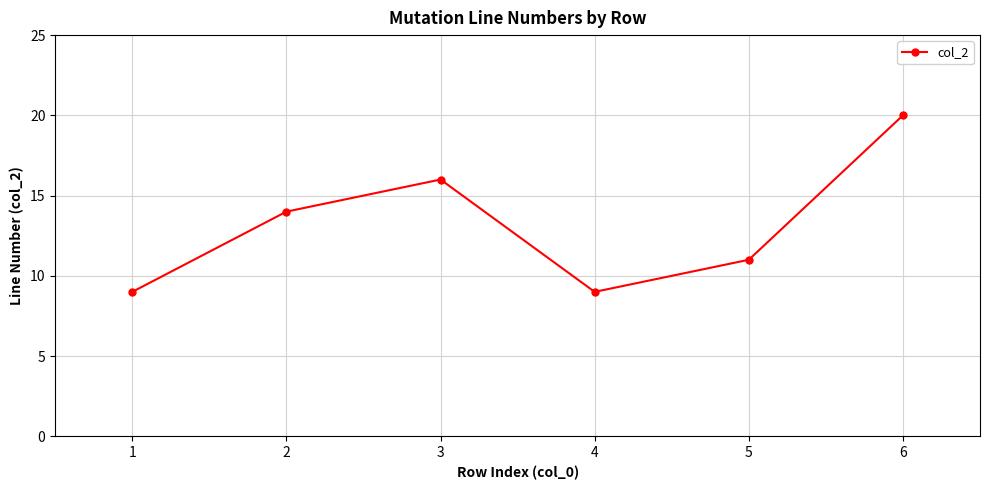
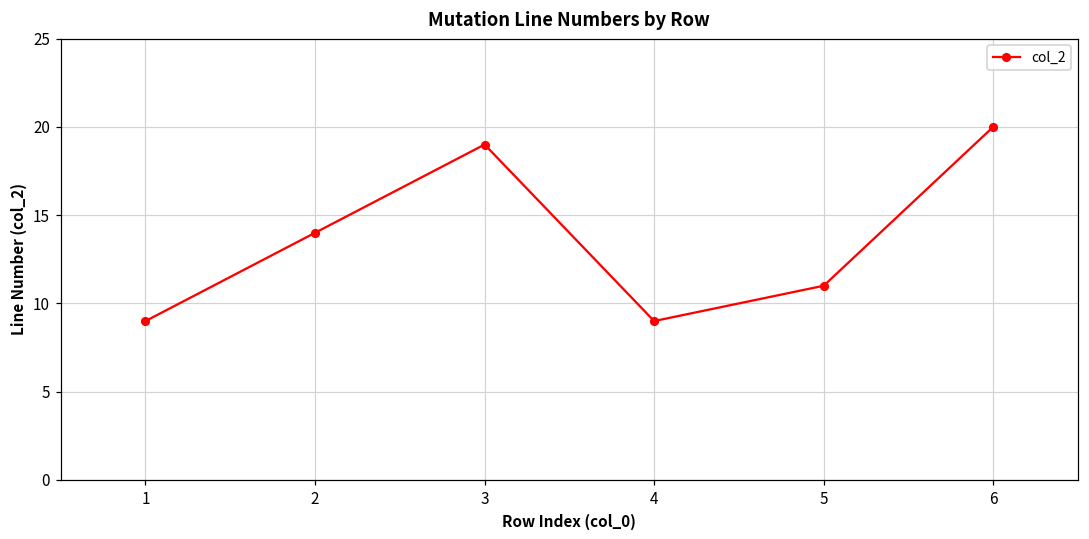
  {
    "1": 9,
    "2": 14,
-   "3": 16,
+   "3": 19,
    "4": 9,
    "5": 11,
    "6": 20
  }
